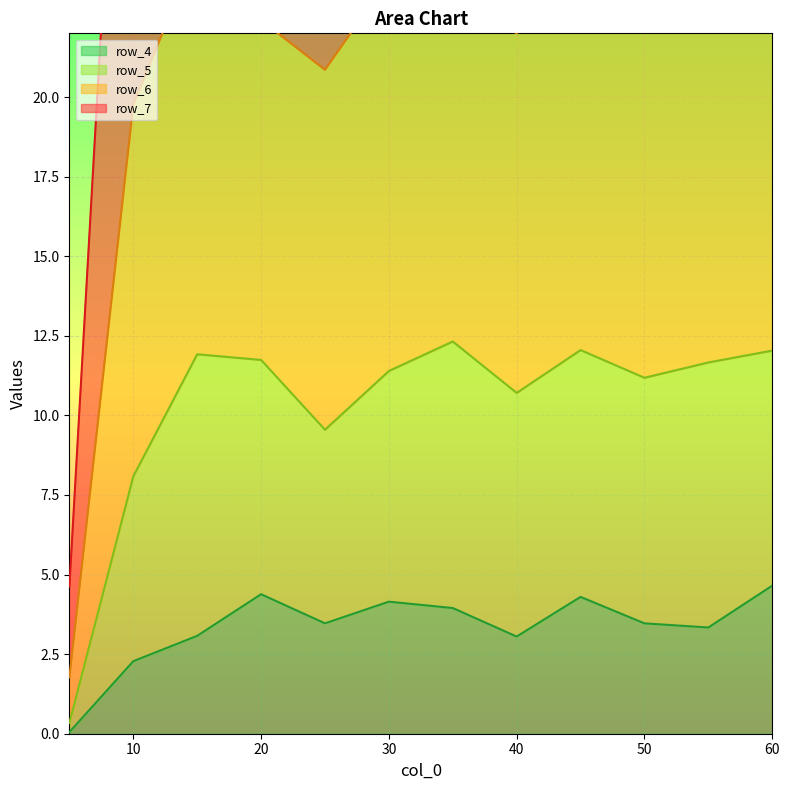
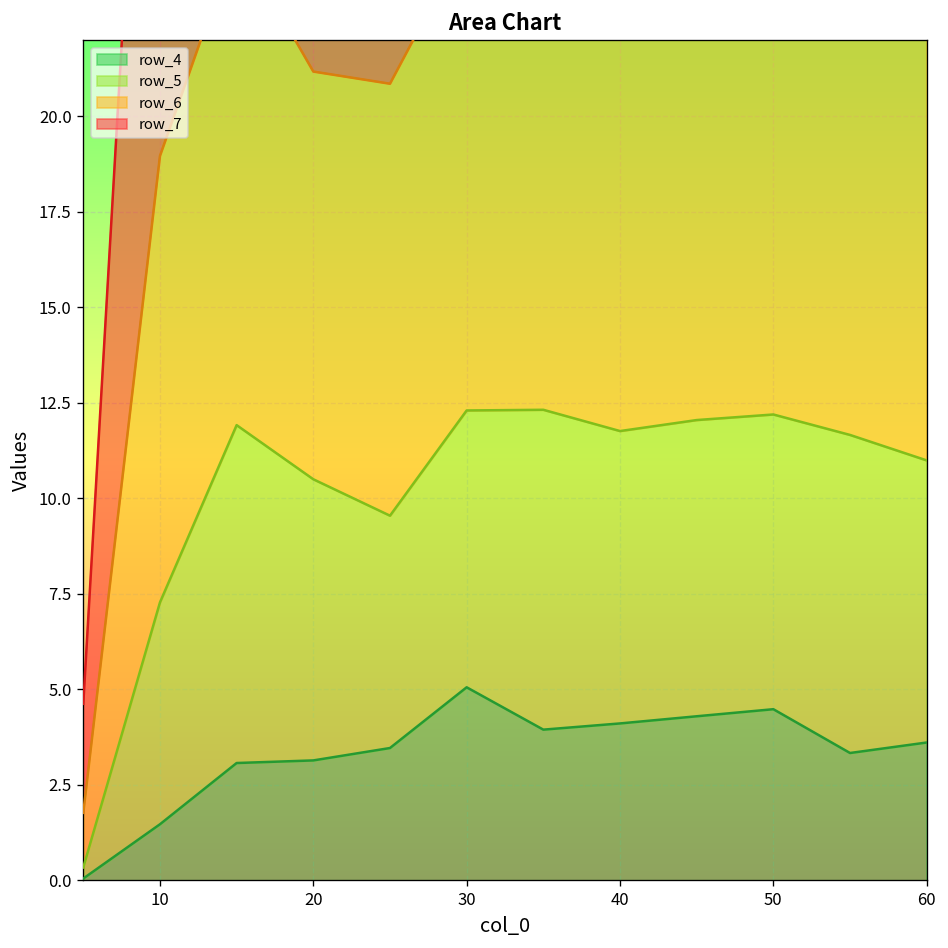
  {
    "row_4": {
-     "10": 2.3,
-     "20": 4.4,
-     "30": 4.1,
-     "40": 3.1,
-     "50": 3.5,
-     "60": 4.7
+     "10": 1.5,
+     "20": 3.1,
+     "30": 5.1,
+     "40": 4.1,
+     "50": 4.5,
+     "60": 3.6
    },
    "row_5": {
      "10": 5.8,
      "20": 7.4,
      "30": 7.2,
      "40": 7.7,
      "50": 7.7,
      "60": 7.4
    }
  }
